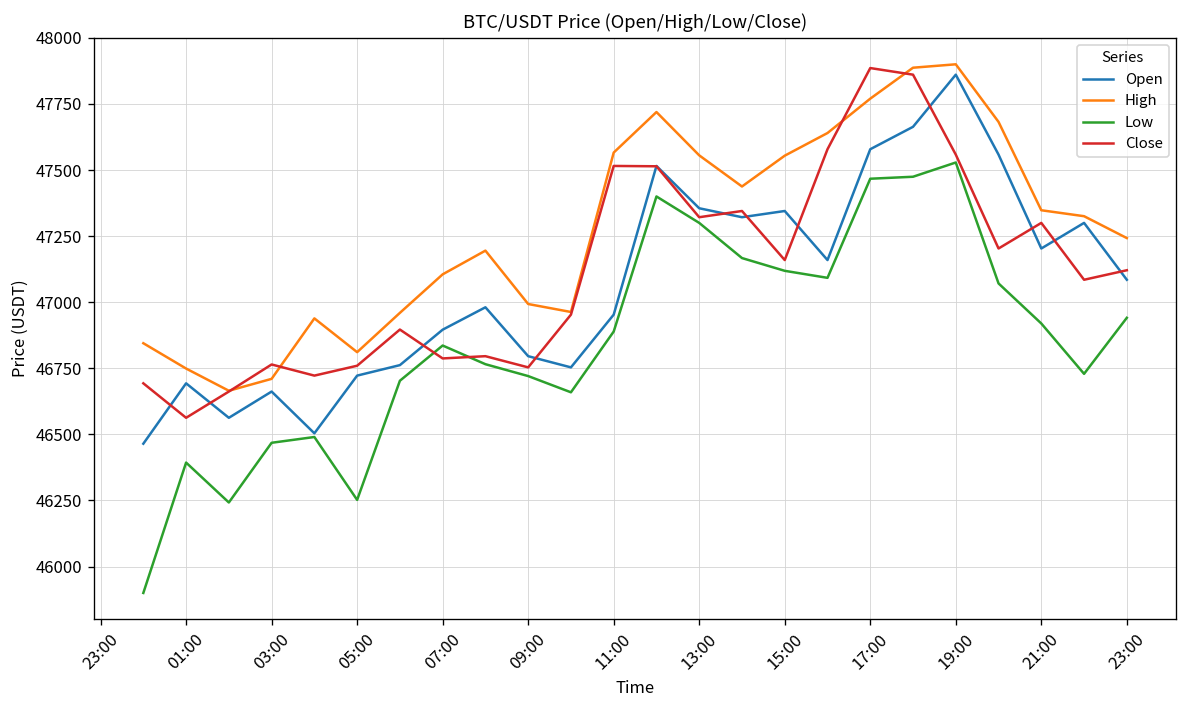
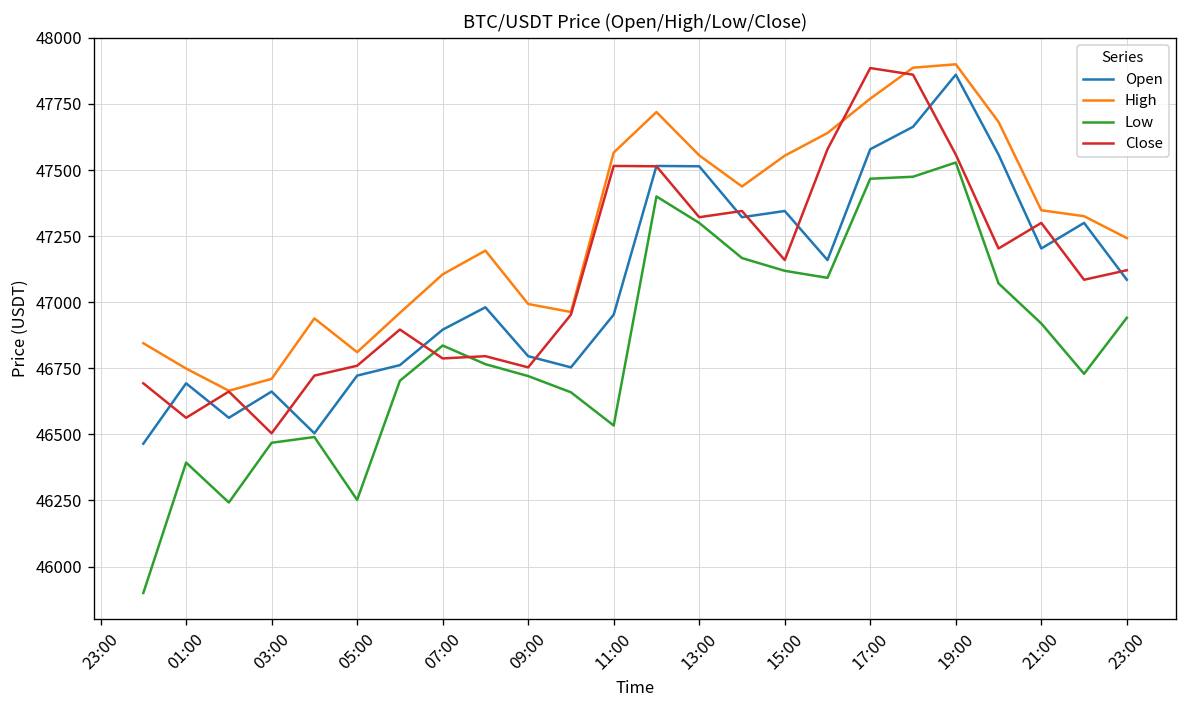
  {
    "Open": {
      "01:00": 46690,
      "03:00": 46660,
      "05:00": 46720,
      "07:00": 46900,
      "09:00": 46800,
      "11:00": 46950,
-     "13:00": 47360,
+     "13:00": 47510,
      "15:00": 47350,
      "17:00": 47580,
      "19:00": 47860,
      "21:00": 47200,
      "23:00": 47080
    },
    "High": {
      "01:00": 46750,
      "03:00": 46710,
      "05:00": 46810,
      "07:00": 47110,
      "09:00": 46990,
      "11:00": 47570,
      "13:00": 47560,
      "15:00": 47550,
      "17:00": 47770,
      "19:00": 47900,
      "21:00": 47350,
      "23:00": 47240
    },
    "Low": {
      "01:00": 46390,
      "03:00": 46470,
      "05:00": 46250,
      "07:00": 46840,
      "09:00": 46720,
-     "11:00": 46890,
+     "11:00": 46530,
      "13:00": 47300,
      "15:00": 47120,
      "17:00": 47470,
      "19:00": 47530,
      "21:00": 46920,
      "23:00": 46940
    },
    "Close": {
      "01:00": 46560,
-     "03:00": 46760,
+     "03:00": 46500,
      "05:00": 46760,
      "07:00": 46790,
      "09:00": 46750,
      "11:00": 47520,
      "13:00": 47320,
      "15:00": 47160,
      "17:00": 47890,
      "19:00": 47560,
      "21:00": 47300,
      "23:00": 47120
    }
  }
